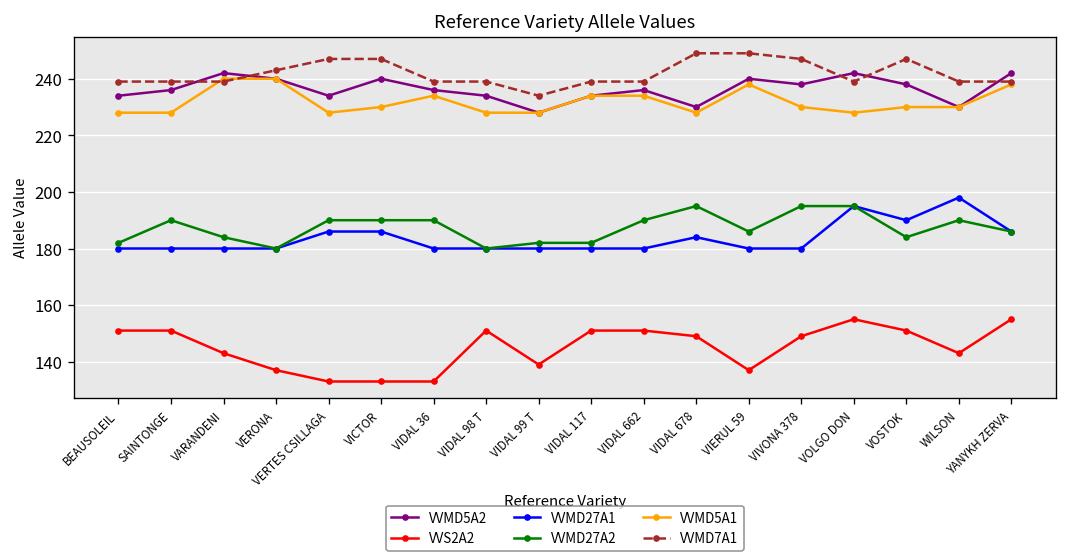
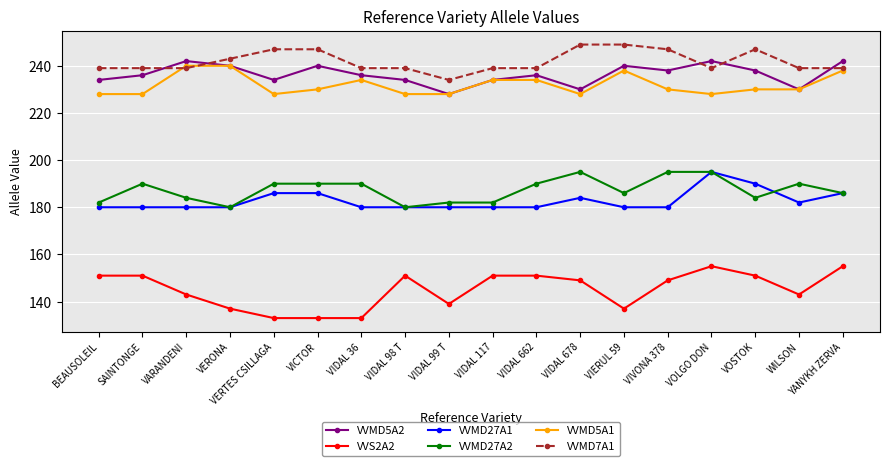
  {
    "VVMD5A2": {
      "BEAUSOLEIL": 234,
      "SAINTONGE": 236,
      "VARANDENI": 242,
      "VERTES CSILLAGA": 234,
      "VICTOR": 240,
      "VIDAL 36": 236,
      "VIDAL 98 T": 234,
      "VIDAL 662": 236,
      "VIDAL 678": 230,
      "VIERUL 59": 240,
      "VIVONA 378": 238,
      "VOLGO DON": 242,
      "VOSTOK": 238,
      "YANYKH ZERVA": 242
    },
    "VVS2A2": {
      "BEAUSOLEIL": 151,
      "SAINTONGE": 151,
      "VARANDENI": 143,
      "VERONA": 137,
      "VERTES CSILLAGA": 133,
      "VICTOR": 133,
      "VIDAL 36": 133,
      "VIDAL 98 T": 151,
      "VIDAL 99 T": 139,
      "VIDAL 117": 151,
      "VIDAL 662": 151,
      "VIDAL 678": 149,
      "VIERUL 59": 137,
      "VIVONA 378": 149,
      "VOLGO DON": 155,
      "VOSTOK": 151,
      "WILSON": 143,
      "YANYKH ZERVA": 155
    },
    "VVMD27A1": {
      "BEAUSOLEIL": 180,
      "SAINTONGE": 180,
      "VARANDENI": 180,
      "VERTES CSILLAGA": 186,
      "VICTOR": 186,
      "VIDAL 36": 180,
      "VIDAL 99 T": 180,
      "VIDAL 117": 180,
      "VIDAL 662": 180,
      "VIDAL 678": 184,
      "VIERUL 59": 180,
      "VIVONA 378": 180,
      "VOSTOK": 190,
-     "WILSON": 198
+     "WILSON": 182
    },
    "VVMD27A2": {
      "BEAUSOLEIL": 182,
      "SAINTONGE": 190,
      "VARANDENI": 184,
      "VERTES CSILLAGA": 190,
      "VICTOR": 190,
      "VIDAL 36": 190,
      "VIDAL 99 T": 182,
      "VIDAL 117": 182,
      "VIDAL 662": 190,
      "VIDAL 678": 195,
      "VIERUL 59": 186,
      "VIVONA 378": 195,
      "VOSTOK": 184,
      "WILSON": 190
    },
    "VVMD5A1": {
      "BEAUSOLEIL": 228,
      "SAINTONGE": 228,
      "VERTES CSILLAGA": 228,
      "VICTOR": 230,
      "VIDAL 36": 234,
      "VIDAL 98 T": 228,
      "VIDAL 662": 234,
      "VIDAL 678": 228,
      "VIERUL 59": 238,
      "VIVONA 378": 230,
      "VOLGO DON": 228,
      "VOSTOK": 230
    },
    "VVMD7A1": {
      "BEAUSOLEIL": 239,
      "SAINTONGE": 239,
      "VERONA": 243,
      "VERTES CSILLAGA": 247,
      "VICTOR": 247,
      "VIDAL 36": 239,
      "VIDAL 98 T": 239,
      "VIDAL 99 T": 234,
      "VIDAL 117": 239,
      "VIDAL 662": 239,
      "VIDAL 678": 249,
      "VIERUL 59": 249,
      "VIVONA 378": 247,
      "VOLGO DON": 239,
      "VOSTOK": 247,
      "WILSON": 239
    }
  }
